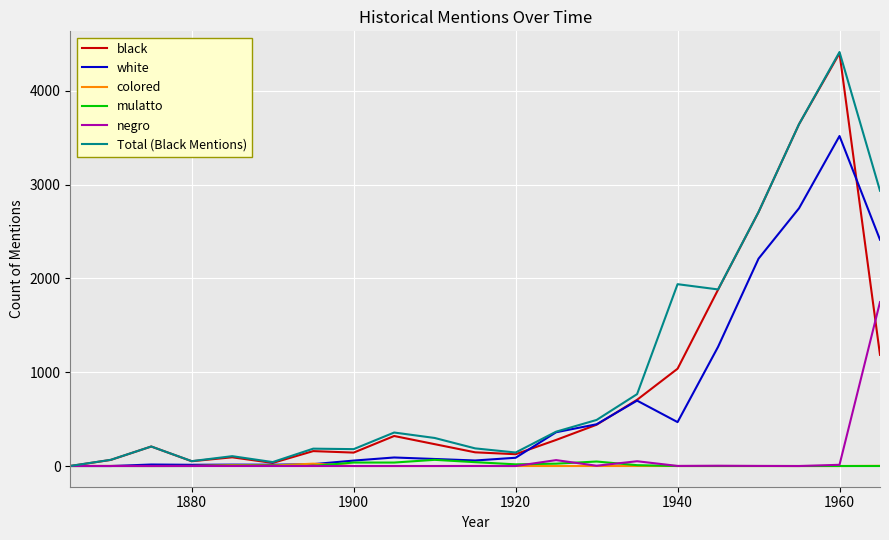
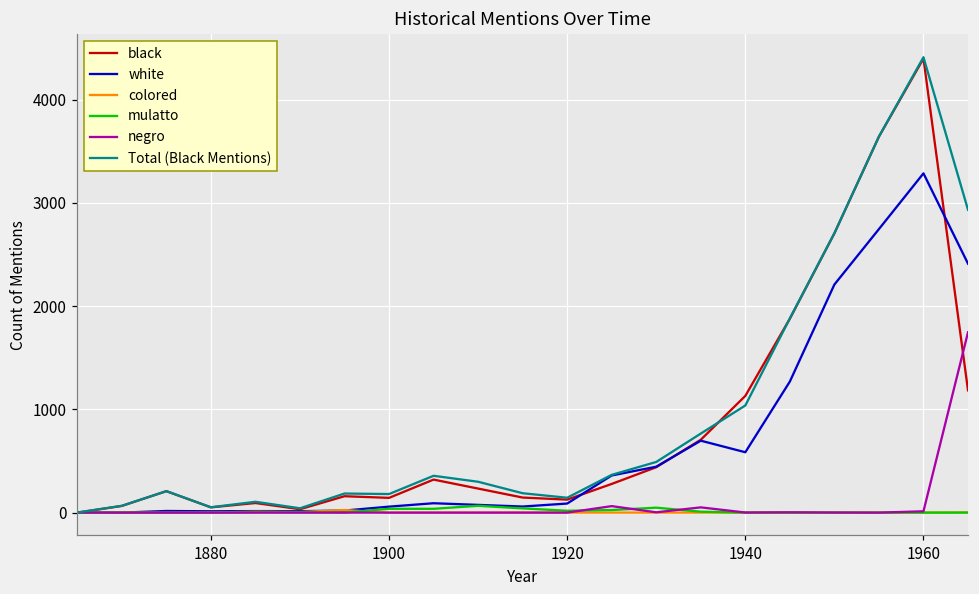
  {
    "black": {
      "1900": 100,
-     "1940": 1000
+     "1940": 1100
    },
    "white": {
      "1920": 100,
-     "1940": 500,
-     "1960": 3500
+     "1940": 600,
+     "1960": 3300
    },
    "Total (Black Mentions)": {
      "1900": 200,
-     "1940": 1900
+     "1940": 1000
    }
  }
